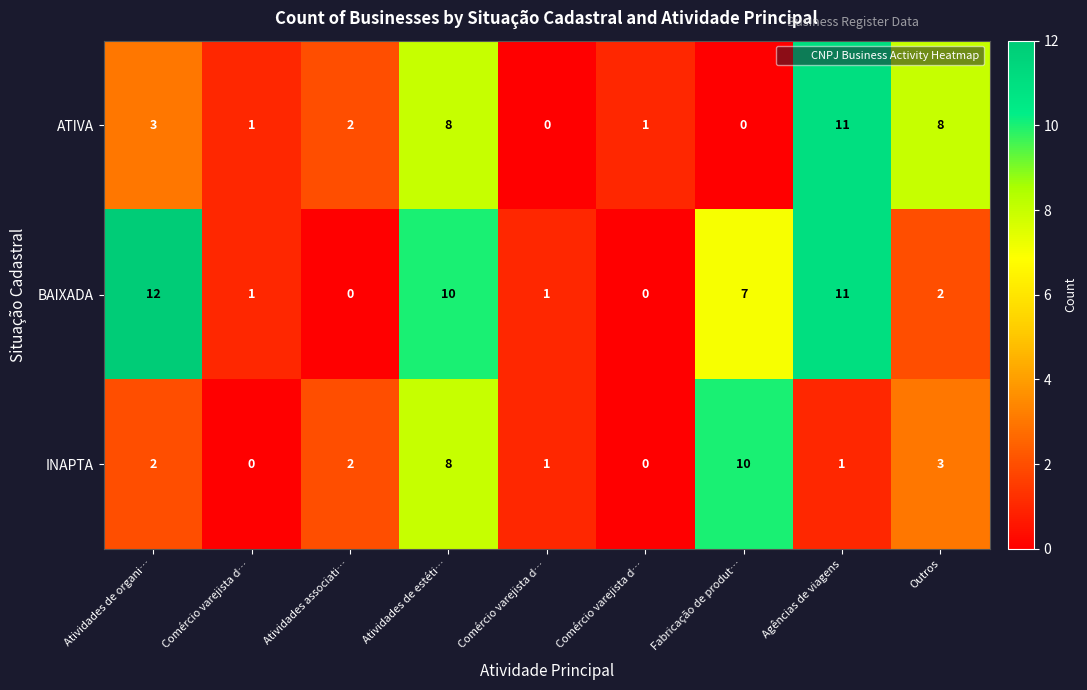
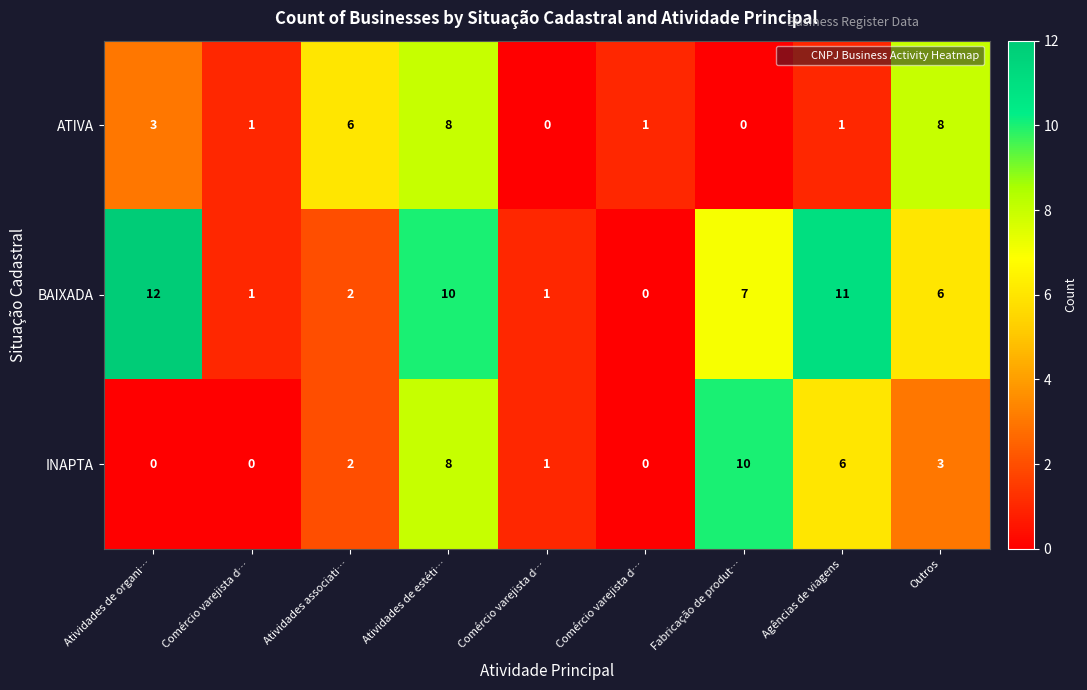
  {
    "ATIVA": {
      "Atividades de organi…": 3,
-     "Atividades associati…": 2,
+     "Atividades associati…": 6,
      "Atividades de estéti…": 8,
      "Fabricação de produt…": 0,
-     "Agências de viagens": 11,
+     "Agências de viagens": 1,
      "Outros": 8
    },
    "BAIXADA": {
      "Atividades de organi…": 12,
-     "Atividades associati…": 0,
+     "Atividades associati…": 2,
      "Atividades de estéti…": 10,
      "Fabricação de produt…": 7,
      "Agências de viagens": 11,
-     "Outros": 2
+     "Outros": 6
    },
    "INAPTA": {
-     "Atividades de organi…": 2,
+     "Atividades de organi…": 0,
      "Atividades associati…": 2,
      "Atividades de estéti…": 8,
      "Fabricação de produt…": 10,
-     "Agências de viagens": 1,
+     "Agências de viagens": 6,
      "Outros": 3
    }
  }
